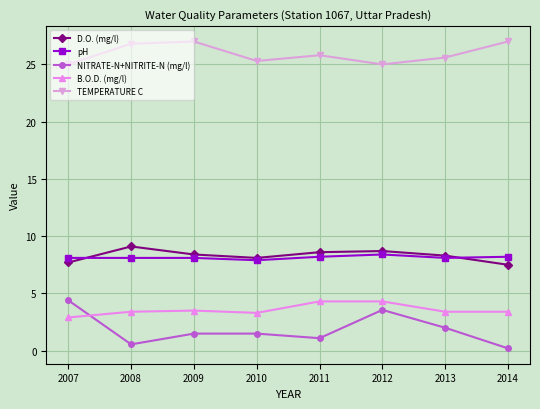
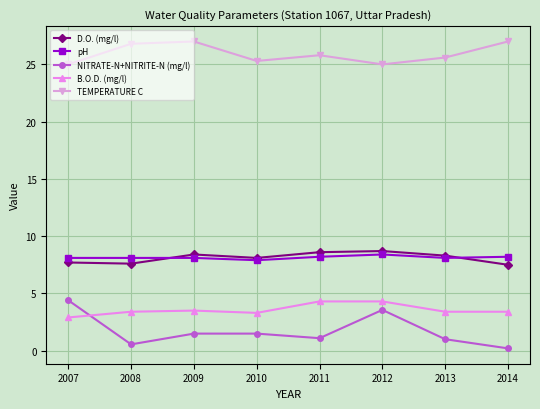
  {
    "D.O. (mg/l)": {
      "2007": 7.7,
-     "2008": 9.1,
+     "2008": 7.6,
      "2009": 8.4,
      "2011": 8.6,
      "2012": 8.7,
      "2014": 7.5
    },
    "pH": {
      "2007": 8.1,
      "2008": 8.1,
      "2009": 8.1,
      "2011": 8.2,
      "2012": 8.4,
      "2014": 8.2
    },
    "NITRATE-N+NITRITE-N (mg/l)": {
      "2007": 4.4,
      "2008": 0.6,
      "2009": 1.5,
      "2010": 1.5,
      "2011": 1,
      "2012": 3.6,
-     "2013": 2,
+     "2013": 1,
      "2014": 0
    }
  }
